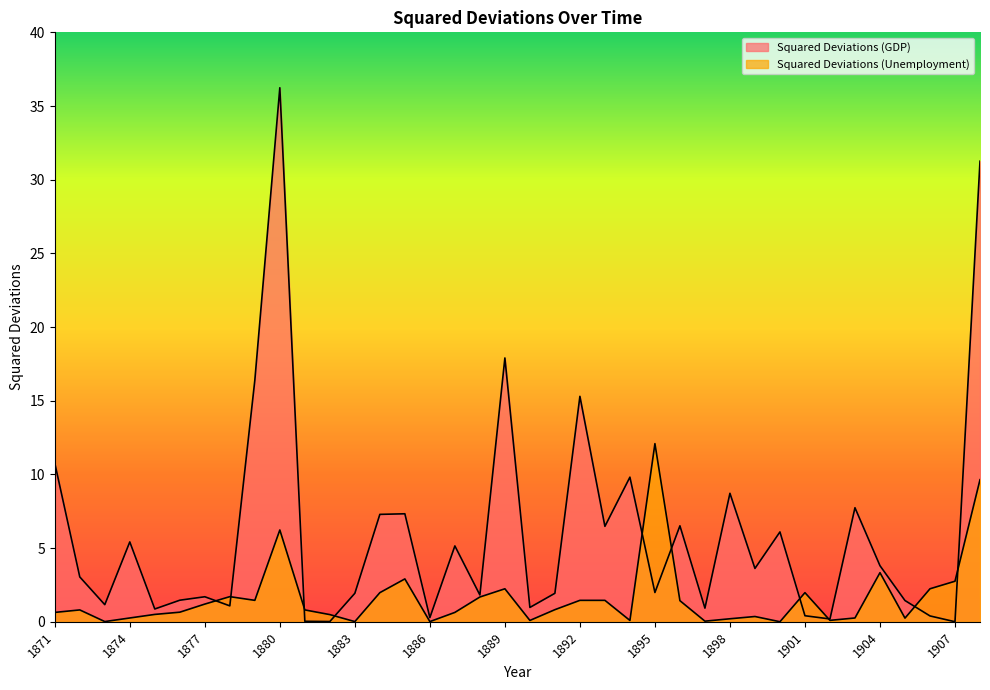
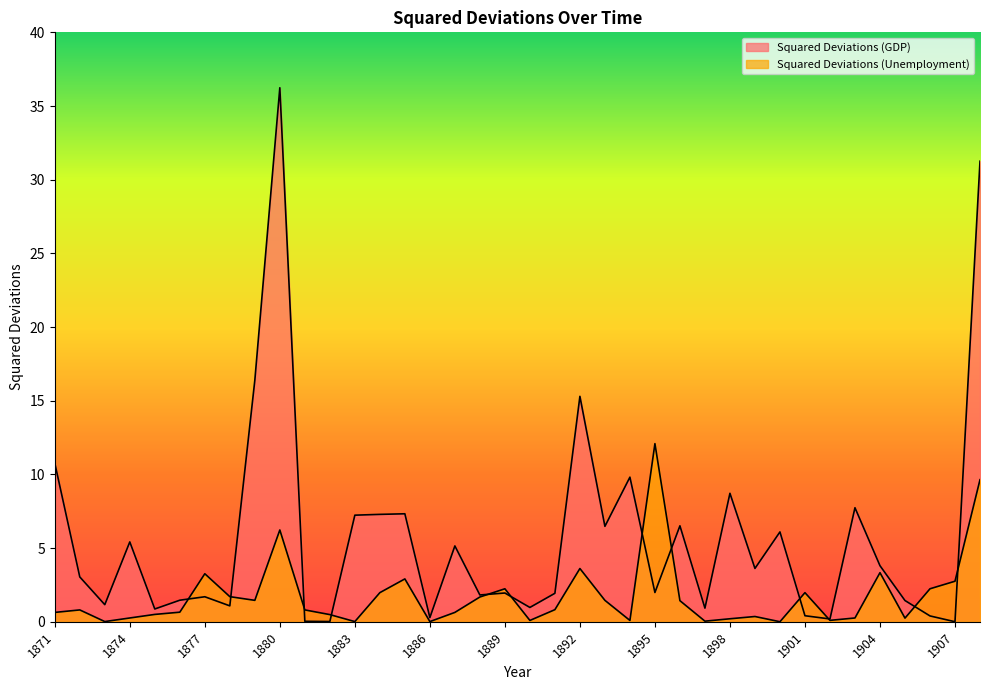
  {
    "Squared Deviations (GDP)": {
      "1871": 10.8,
      "1874": 5.4,
      "1877": 1.7,
      "1880": 36.2,
-     "1883": 1.9,
+     "1883": 7.2,
      "1886": 0.3,
-     "1889": 17.9,
+     "1889": 1.9,
      "1892": 15.3,
      "1895": 2.0,
      "1898": 8.7,
      "1901": 0.4,
      "1904": 3.8,
      "1907": 0.0
    },
    "Squared Deviations (Unemployment)": {
      "1871": 0.6,
      "1874": 0.3,
-     "1877": 1.2,
+     "1877": 3.3,
      "1880": 6.2,
      "1883": 0.0,
      "1886": 0.0,
      "1889": 2.2,
-     "1892": 1.5,
+     "1892": 3.6,
      "1895": 12.1,
      "1898": 0.2,
      "1901": 2.0,
      "1904": 3.3,
      "1907": 2.7
    }
  }
